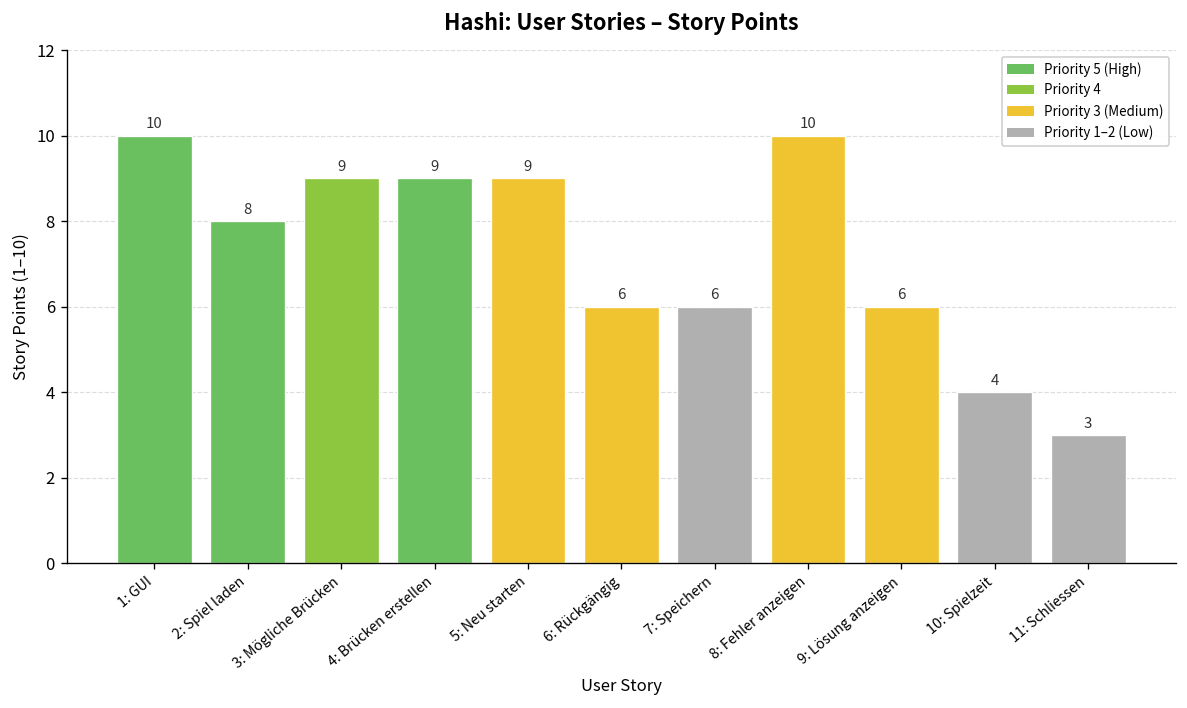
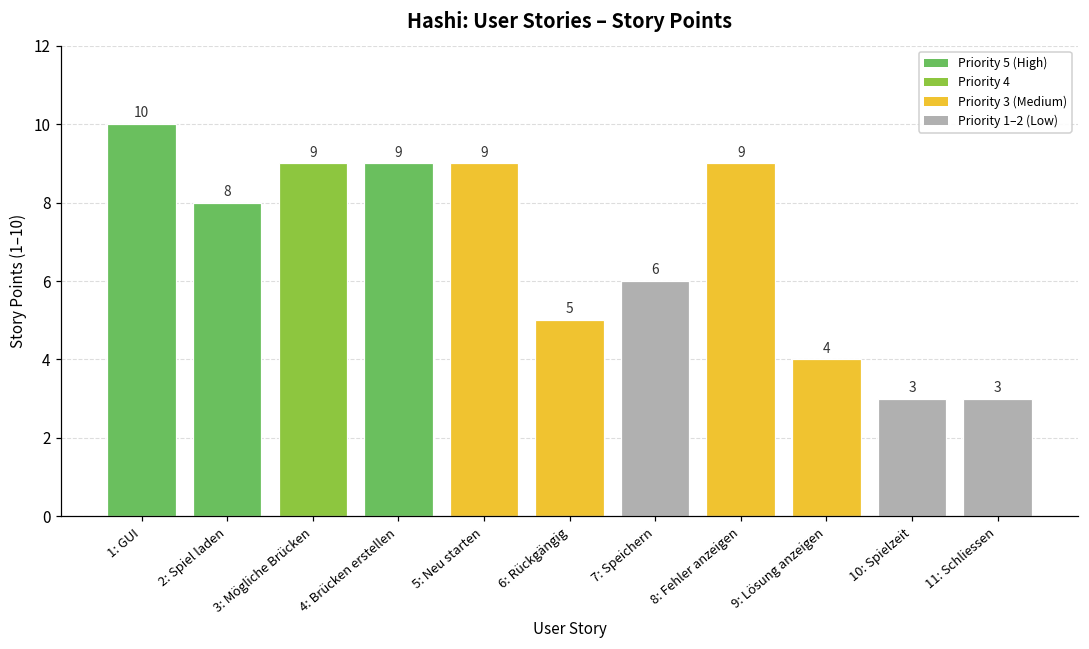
  {
    "1: GUI": 10,
    "2: Spiel laden": 8,
    "3: Mögliche Brücken": 9,
    "4: Brücken erstellen": 9,
    "5: Neu starten": 9,
-   "6: Rückgängig": 6,
+   "6: Rückgängig": 5,
    "7: Speichern": 6,
-   "8: Fehler anzeigen": 10,
-   "9: Lösung anzeigen": 6,
-   "10: Spielzeit": 4,
+   "8: Fehler anzeigen": 9,
+   "9: Lösung anzeigen": 4,
+   "10: Spielzeit": 3,
    "11: Schliessen": 3
  }
